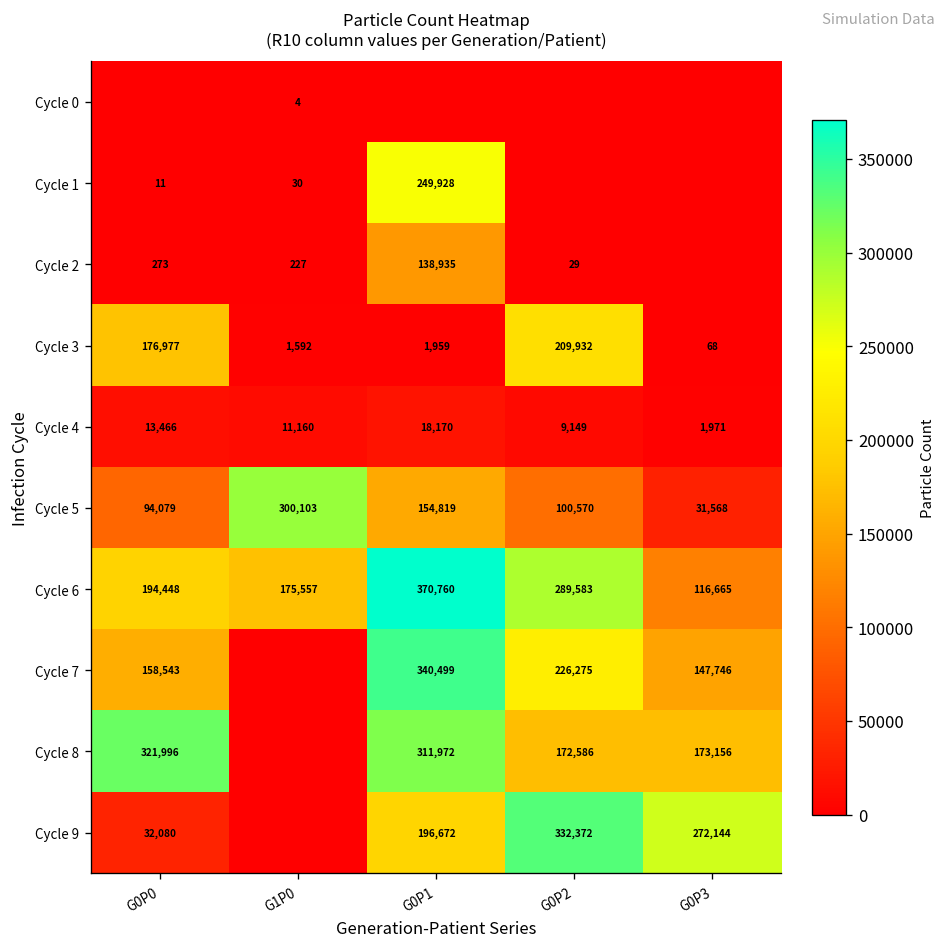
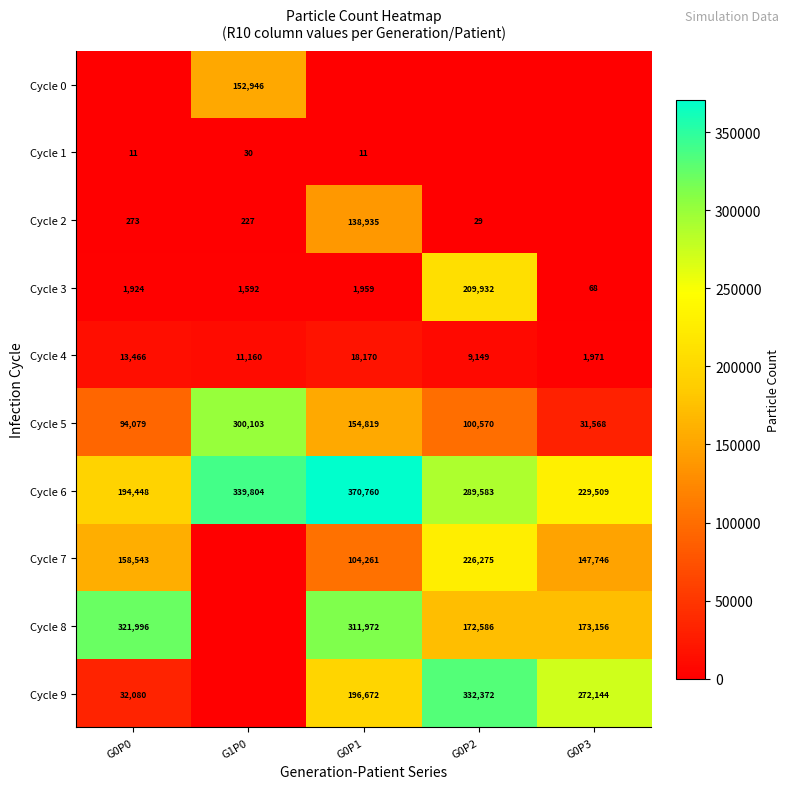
  {
    "Cycle 0": {
-     "G1P0": "4"
+     "G1P0": "152,946"
    },
    "Cycle 1": {
      "G0P0": "11",
      "G1P0": "30",
-     "G0P1": "249,928"
+     "G0P1": "11"
    },
    "Cycle 2": {
      "G0P0": "273",
      "G1P0": "227",
      "G0P1": "138,935",
      "G0P2": "29"
    },
    "Cycle 3": {
-     "G0P0": "176,977",
+     "G0P0": "1,924",
      "G1P0": "1,592",
      "G0P1": "1,959",
      "G0P2": "209,932",
      "G0P3": "68"
    },
    "Cycle 4": {
      "G0P0": "13,466",
      "G1P0": "11,160",
      "G0P1": "18,170",
      "G0P2": "9,149",
      "G0P3": "1,971"
    },
    "Cycle 5": {
      "G0P0": "94,079",
      "G1P0": "300,103",
      "G0P1": "154,819",
      "G0P2": "100,570",
      "G0P3": "31,568"
    },
    "Cycle 6": {
      "G0P0": "194,448",
-     "G1P0": "175,557",
+     "G1P0": "339,804",
      "G0P1": "370,760",
      "G0P2": "289,583",
-     "G0P3": "116,665"
+     "G0P3": "229,509"
    },
    "Cycle 7": {
      "G0P0": "158,543",
-     "G0P1": "340,499",
+     "G0P1": "104,261",
      "G0P2": "226,275",
      "G0P3": "147,746"
    },
    "Cycle 8": {
      "G0P0": "321,996",
      "G0P1": "311,972",
      "G0P2": "172,586",
      "G0P3": "173,156"
    },
    "Cycle 9": {
      "G0P0": "32,080",
      "G0P1": "196,672",
      "G0P2": "332,372",
      "G0P3": "272,144"
    }
  }
